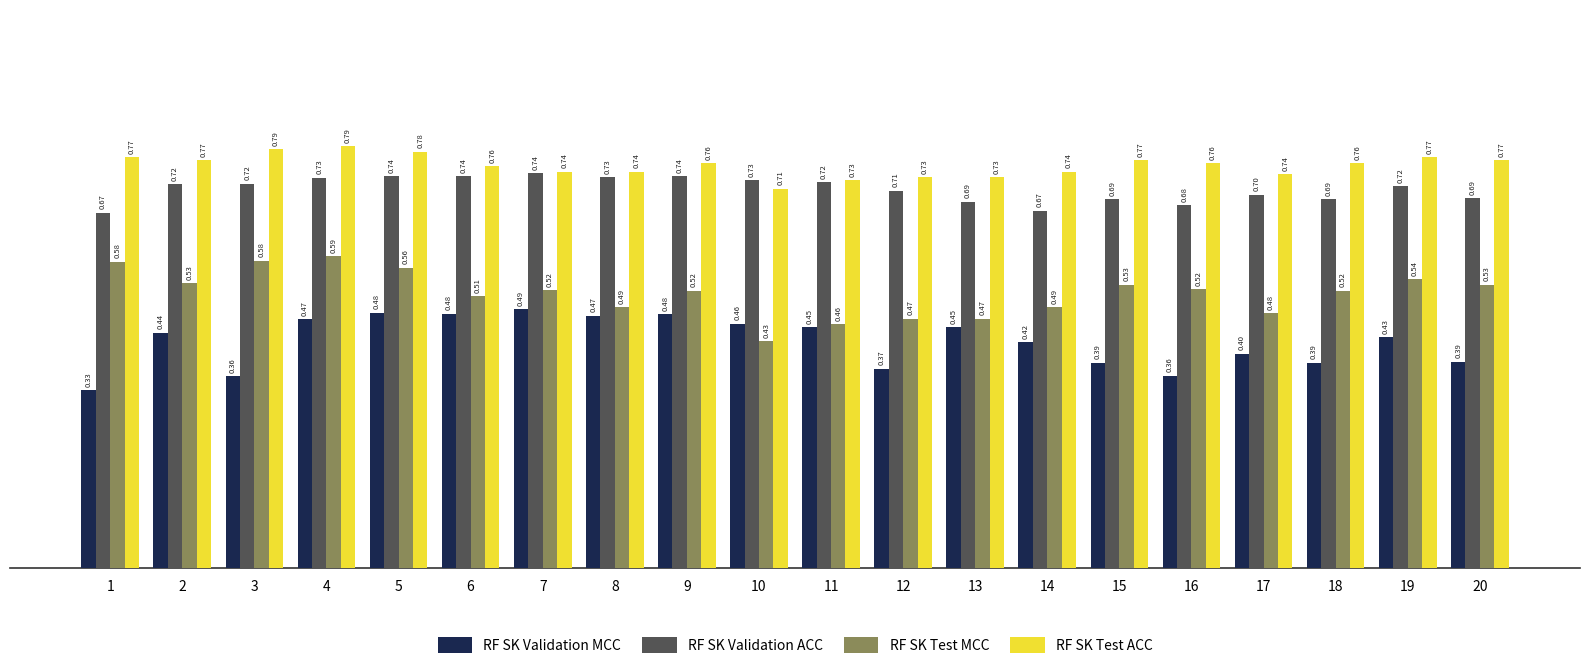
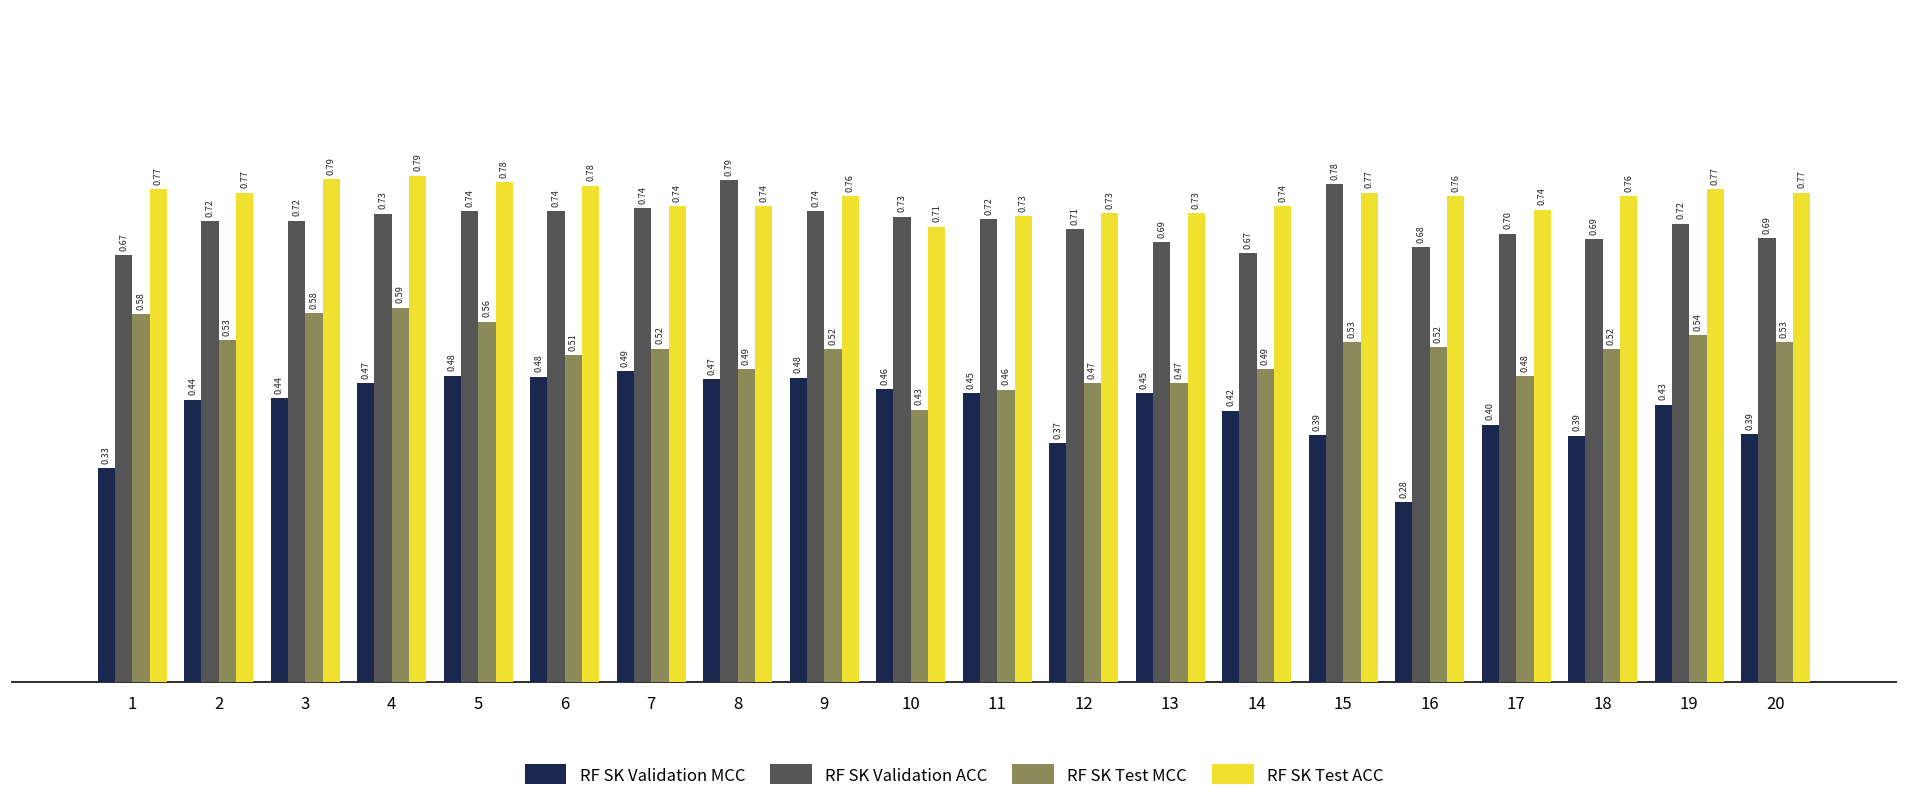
  {
    "RF SK Validation MCC": {
      "1": 0.33,
      "2": 0.44,
-     "3": 0.36,
+     "3": 0.44,
      "4": 0.47,
      "5": 0.48,
      "6": 0.48,
      "7": 0.49,
      "8": 0.47,
      "9": 0.48,
      "10": 0.46,
      "11": 0.45,
      "12": 0.37,
      "13": 0.45,
      "14": 0.42,
      "15": 0.39,
-     "16": 0.36,
+     "16": 0.28,
      "17": 0.40,
      "18": 0.39,
      "19": 0.43,
      "20": 0.39
    },
    "RF SK Validation ACC": {
      "1": 0.67,
      "2": 0.72,
      "3": 0.72,
      "4": 0.73,
      "5": 0.74,
      "6": 0.74,
      "7": 0.74,
-     "8": 0.73,
+     "8": 0.79,
      "9": 0.74,
      "10": 0.73,
      "11": 0.72,
      "12": 0.71,
      "13": 0.69,
      "14": 0.67,
-     "15": 0.69,
+     "15": 0.78,
      "16": 0.68,
      "17": 0.70,
      "18": 0.69,
      "19": 0.72,
      "20": 0.69
    },
    "RF SK Test MCC": {
      "1": 0.58,
      "2": 0.53,
      "3": 0.58,
      "4": 0.59,
      "5": 0.56,
      "6": 0.51,
      "7": 0.52,
      "8": 0.49,
      "9": 0.52,
      "10": 0.43,
      "11": 0.46,
      "12": 0.47,
      "13": 0.47,
      "14": 0.49,
      "15": 0.53,
      "16": 0.52,
      "17": 0.48,
      "18": 0.52,
      "19": 0.54,
      "20": 0.53
    },
    "RF SK Test ACC": {
      "1": 0.77,
      "2": 0.77,
      "3": 0.79,
      "4": 0.79,
      "5": 0.78,
-     "6": 0.76,
+     "6": 0.78,
      "7": 0.74,
      "8": 0.74,
      "9": 0.76,
      "10": 0.71,
      "11": 0.73,
      "12": 0.73,
      "13": 0.73,
      "14": 0.74,
      "15": 0.77,
      "16": 0.76,
      "17": 0.74,
      "18": 0.76,
      "19": 0.77,
      "20": 0.77
    }
  }
